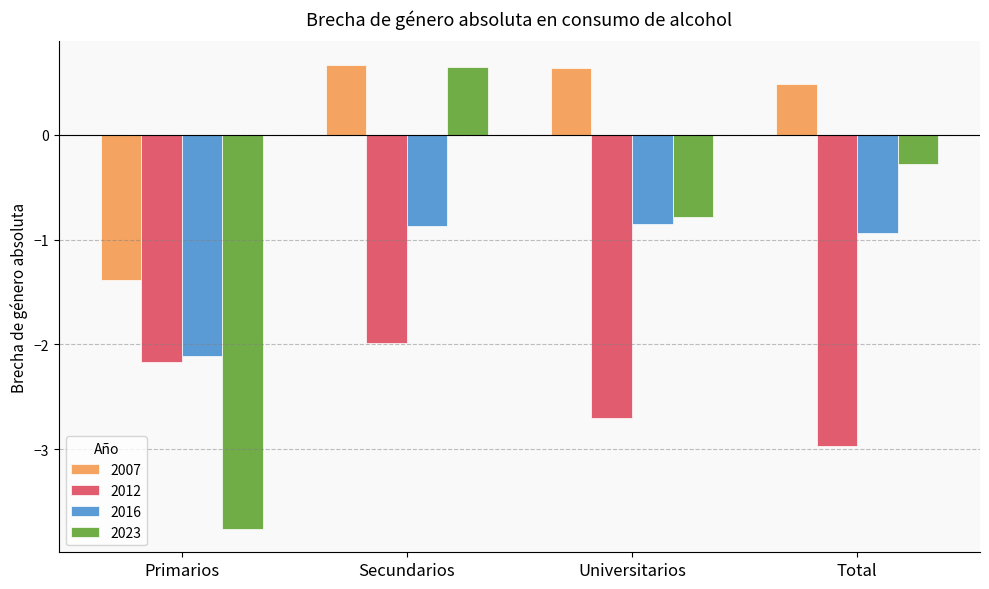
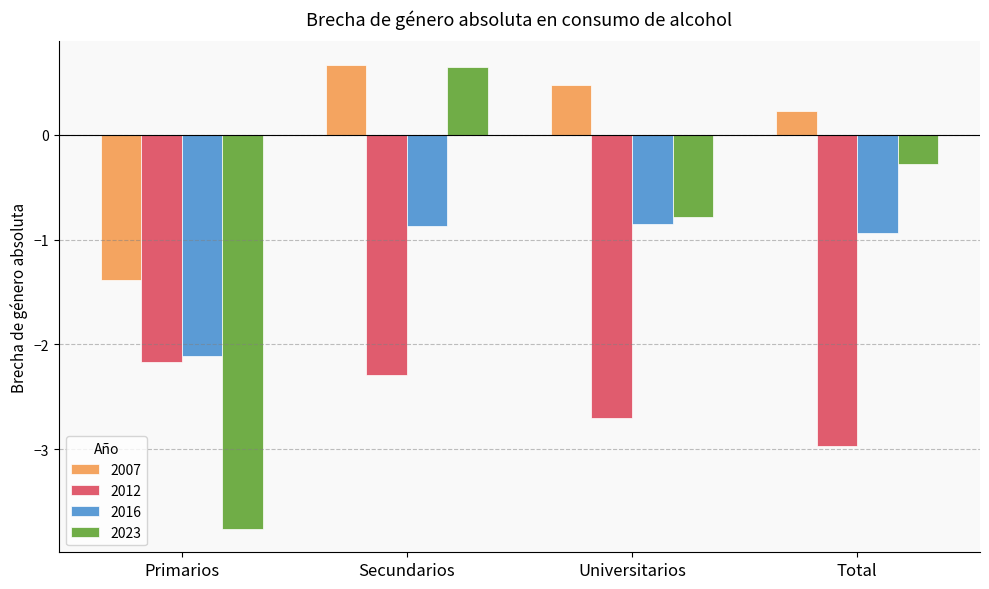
  {
    "2007": {
      "Primarios": -1.38,
      "Secundarios": 0.67,
-     "Universitarios": 0.64,
-     "Total": 0.48
+     "Universitarios": 0.47,
+     "Total": 0.23
    },
    "2012": {
      "Primarios": -2.17,
-     "Secundarios": -1.99,
+     "Secundarios": -2.29,
      "Universitarios": -2.70,
      "Total": -2.97
    },
    "2016": {
      "Primarios": -2.11,
      "Secundarios": -0.87,
      "Universitarios": -0.86,
      "Total": -0.93
    },
    "2023": {
      "Primarios": -3.76,
      "Secundarios": 0.64,
      "Universitarios": -0.78,
      "Total": -0.28
    }
  }
